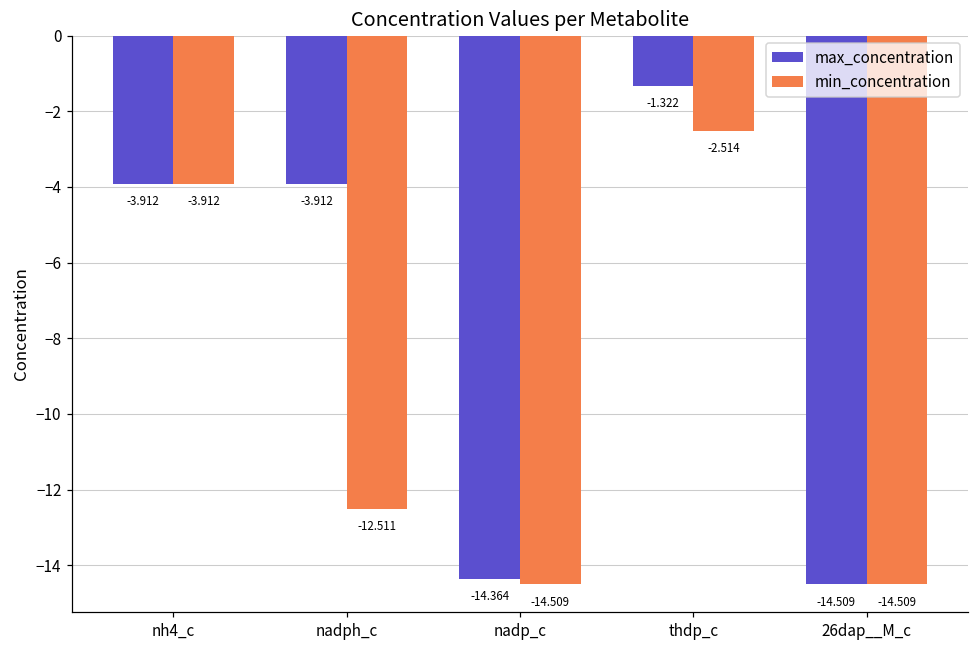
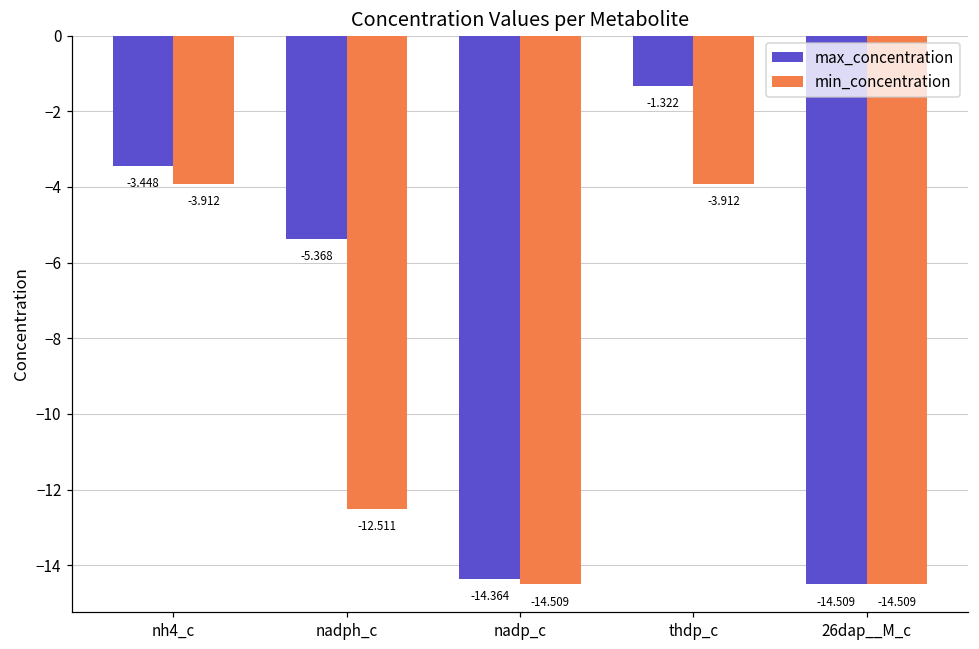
  {
    "max_concentration": {
-     "nh4_c": -3.912,
-     "nadph_c": -3.912,
+     "nh4_c": -3.448,
+     "nadph_c": -5.368,
      "nadp_c": -14.364,
      "thdp_c": -1.322,
      "26dap__M_c": -14.509
    },
    "min_concentration": {
      "nh4_c": -3.912,
      "nadph_c": -12.511,
      "nadp_c": -14.509,
-     "thdp_c": -2.514,
+     "thdp_c": -3.912,
      "26dap__M_c": -14.509
    }
  }
